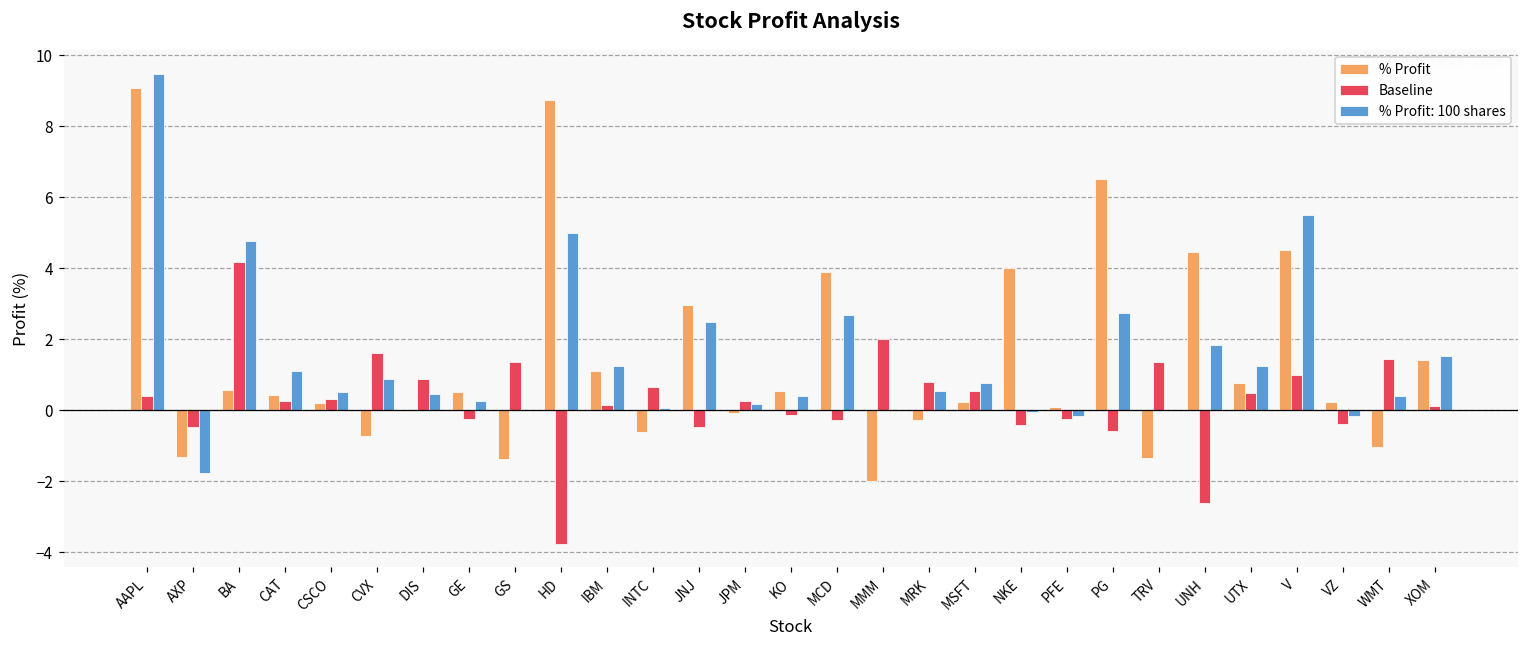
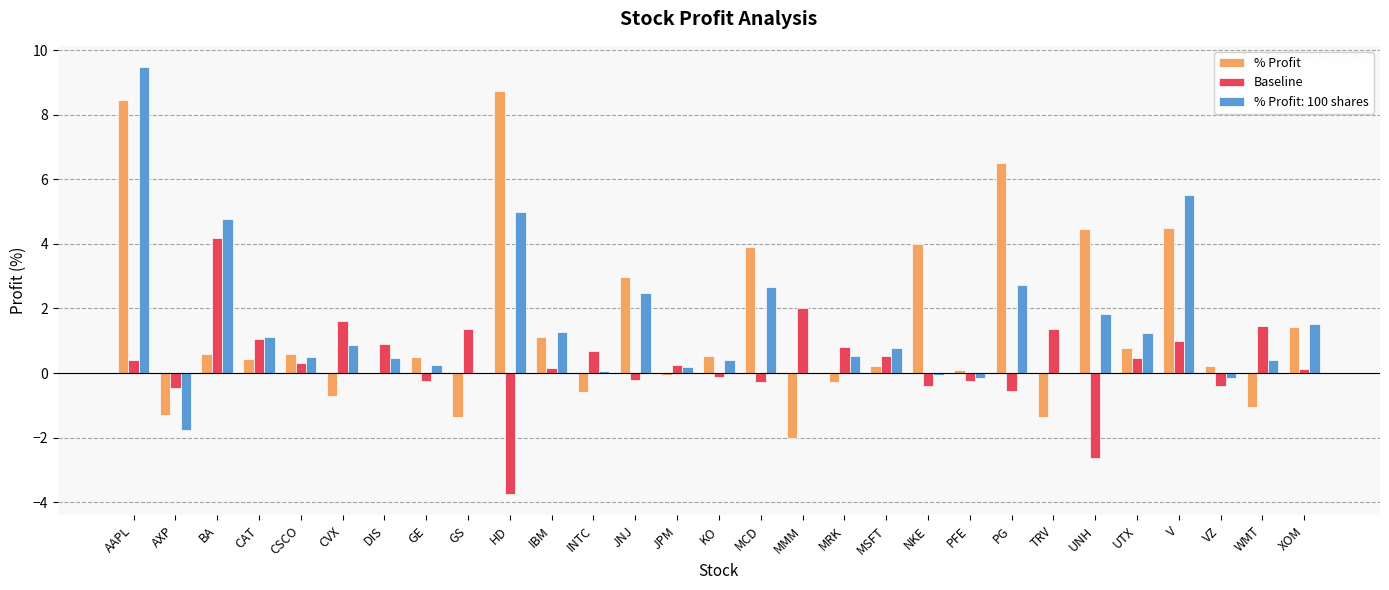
  {
    "% Profit": {
-     "AAPL": 9.1,
+     "AAPL": 8.4,
      "AXP": -1.3,
      "BA": 0.6,
      "CAT": 0.4,
-     "CSCO": 0.2,
+     "CSCO": 0.6,
      "CVX": -0.7,
      "GE": 0.5,
      "GS": -1.4,
      "HD": 8.7,
      "IBM": 1.1,
      "INTC": -0.6,
      "JNJ": 3.0,
      "KO": 0.5,
      "MCD": 3.9,
      "MMM": -2.0,
      "MRK": -0.3,
      "MSFT": 0.2,
      "NKE": 4.0,
      "PFE": 0.1,
      "PG": 6.5,
      "TRV": -1.4,
      "UNH": 4.5,
      "UTX": 0.8,
      "V": 4.5,
      "VZ": 0.2,
      "WMT": -1.0,
      "XOM": 1.4
    },
    "Baseline": {
      "AAPL": 0.4,
      "AXP": -0.5,
      "BA": 4.2,
-     "CAT": 0.3,
+     "CAT": 1.1,
      "CSCO": 0.3,
      "CVX": 1.6,
      "DIS": 0.9,
      "GE": -0.3,
      "GS": 1.4,
      "HD": -3.8,
      "IBM": 0.2,
      "INTC": 0.7,
-     "JNJ": -0.5,
+     "JNJ": -0.2,
      "JPM": 0.3,
      "KO": -0.1,
      "MCD": -0.3,
      "MMM": 2.0,
      "MRK": 0.8,
      "MSFT": 0.5,
      "NKE": -0.4,
      "PFE": -0.3,
      "PG": -0.6,
      "TRV": 1.4,
      "UNH": -2.6,
      "UTX": 0.5,
      "V": 1.0,
      "VZ": -0.4,
      "WMT": 1.5,
      "XOM": 0.1
    },
    "% Profit: 100 shares": {
      "AAPL": 9.5,
      "AXP": -1.8,
      "BA": 4.8,
      "CAT": 1.1,
      "CSCO": 0.5,
      "CVX": 0.9,
      "DIS": 0.5,
      "GE": 0.3,
      "GS": 0.0,
      "HD": 5.0,
      "IBM": 1.3,
      "JNJ": 2.5,
      "JPM": 0.2,
      "KO": 0.4,
      "MCD": 2.7,
      "MMM": 0.0,
      "MRK": 0.5,
      "MSFT": 0.8,
      "PFE": -0.2,
      "PG": 2.7,
      "TRV": 0.0,
      "UNH": 1.8,
      "UTX": 1.3,
      "V": 5.5,
      "VZ": -0.2,
      "WMT": 0.4,
      "XOM": 1.5
    }
  }
